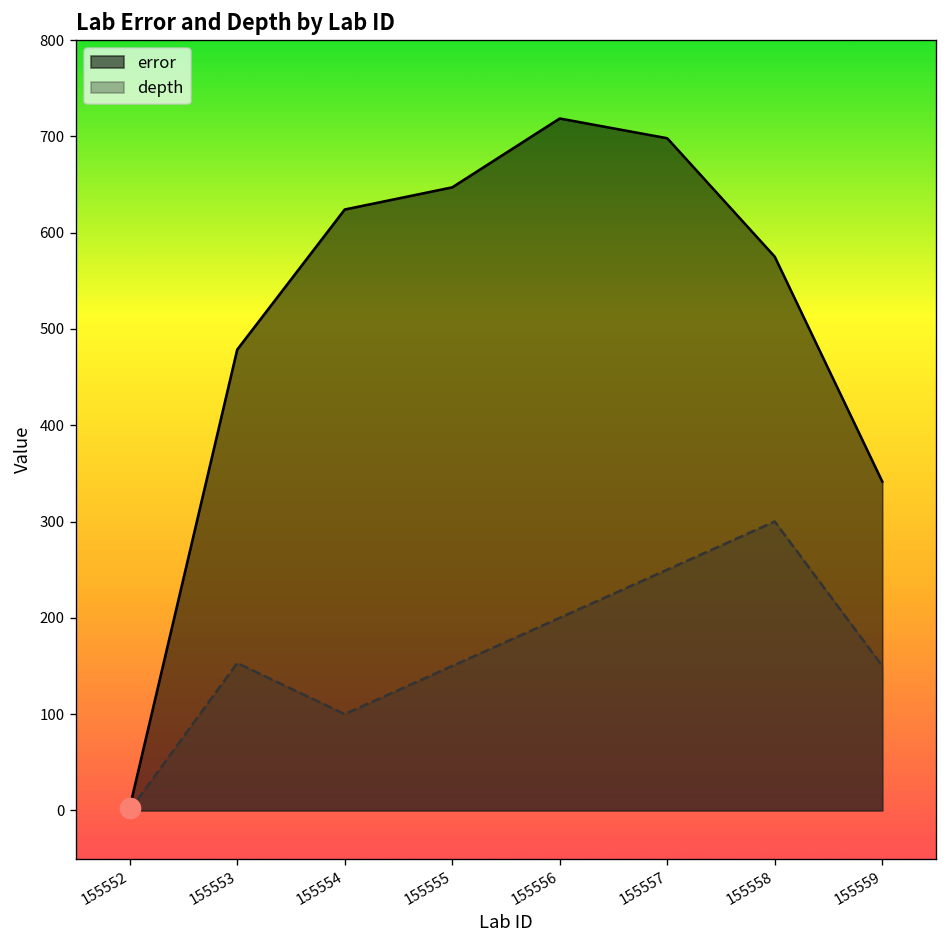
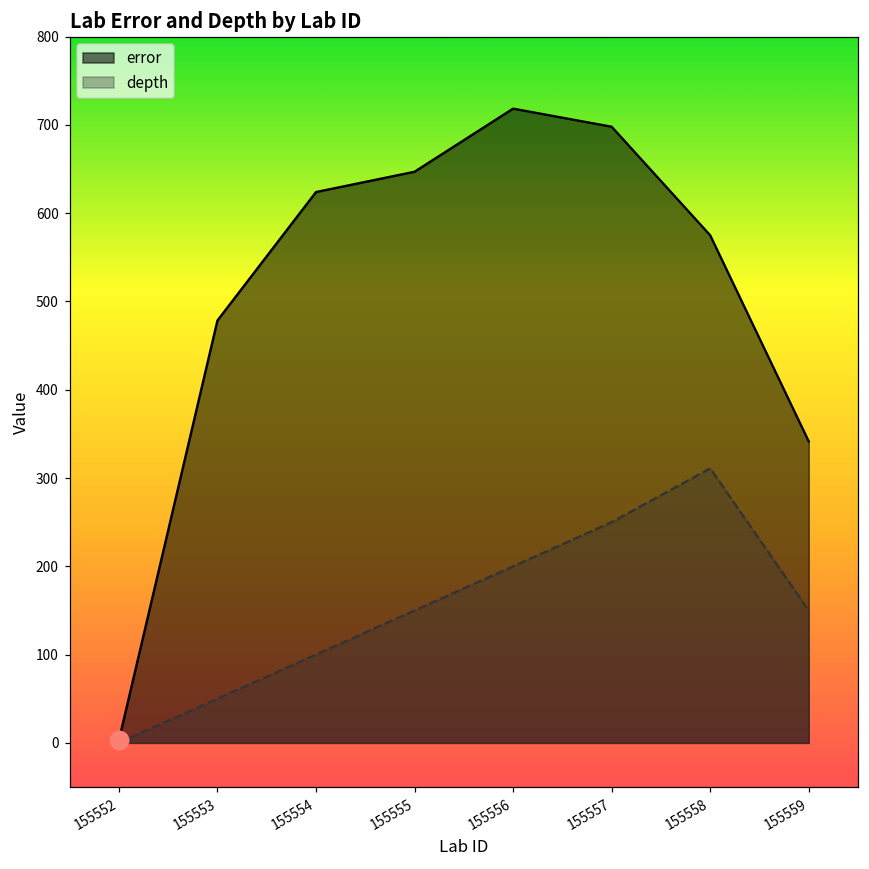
  {
    "error": {
      "155553": 480,
      "155554": 620,
      "155555": 650,
      "155556": 720,
      "155557": 700,
      "155558": 580,
      "155559": 340
    },
    "depth": {
-     "155553": 150,
+     "155553": 50,
      "155554": 100,
      "155555": 150,
      "155556": 200,
      "155557": 250,
-     "155558": 300,
+     "155558": 310,
      "155559": 150
    }
  }
